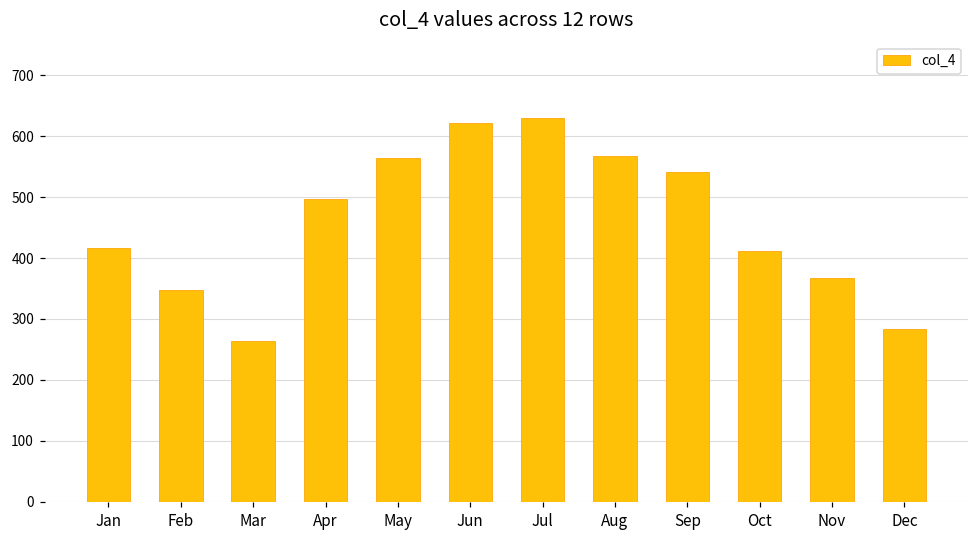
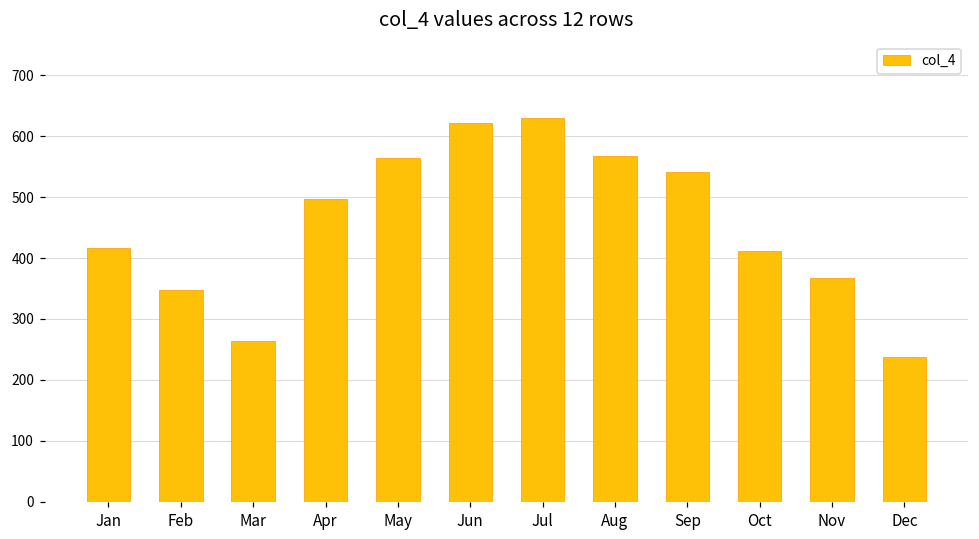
  {
    "Jan": 420,
    "Feb": 350,
    "Mar": 260,
    "Apr": 500,
    "May": 560,
    "Jun": 620,
    "Jul": 630,
    "Aug": 570,
    "Sep": 540,
    "Oct": 410,
    "Nov": 370,
-   "Dec": 280
+   "Dec": 240
  }
